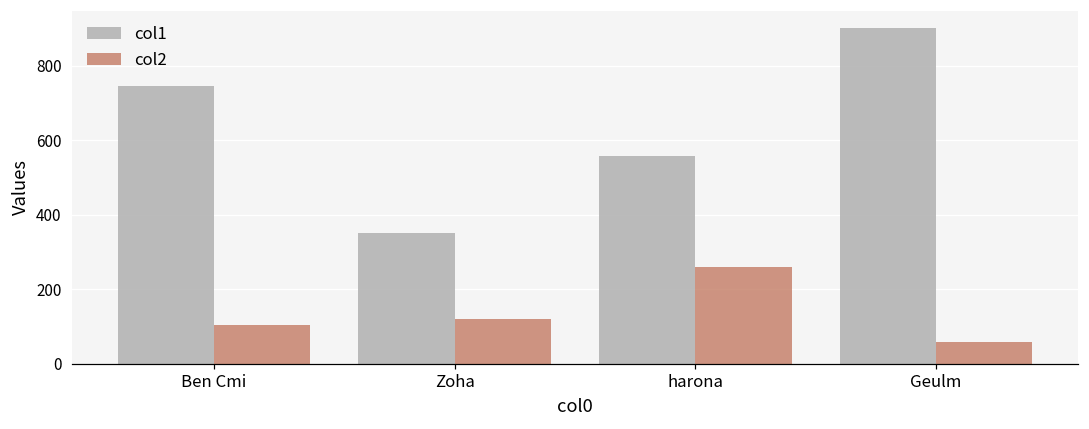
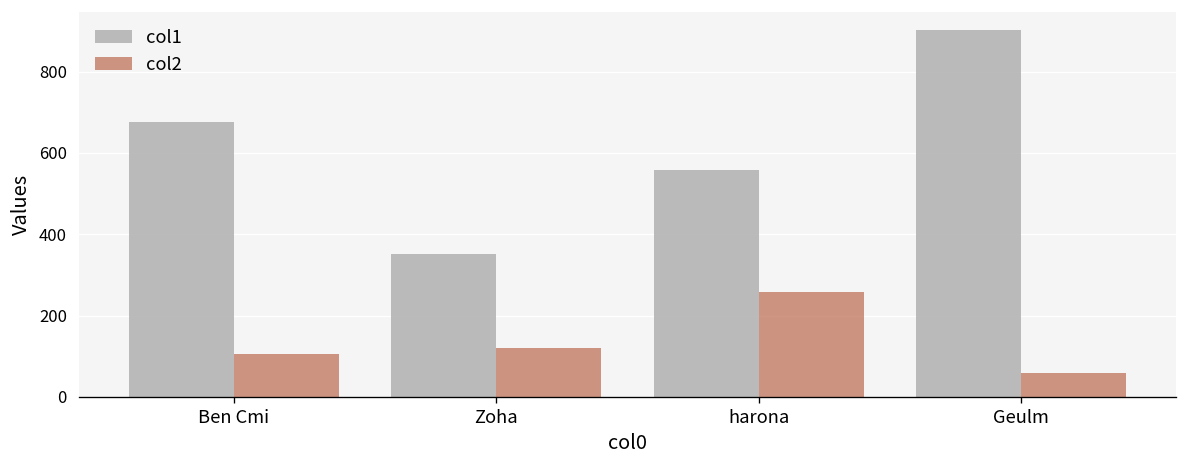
  {
    "col1": {
-     "Ben Cmi": 740,
+     "Ben Cmi": 670,
      "Zoha": 350,
      "harona": 560,
      "Geulm": 900
    },
    "col2": {
      "Ben Cmi": 110,
      "Zoha": 120,
      "harona": 260,
      "Geulm": 60
    }
  }
